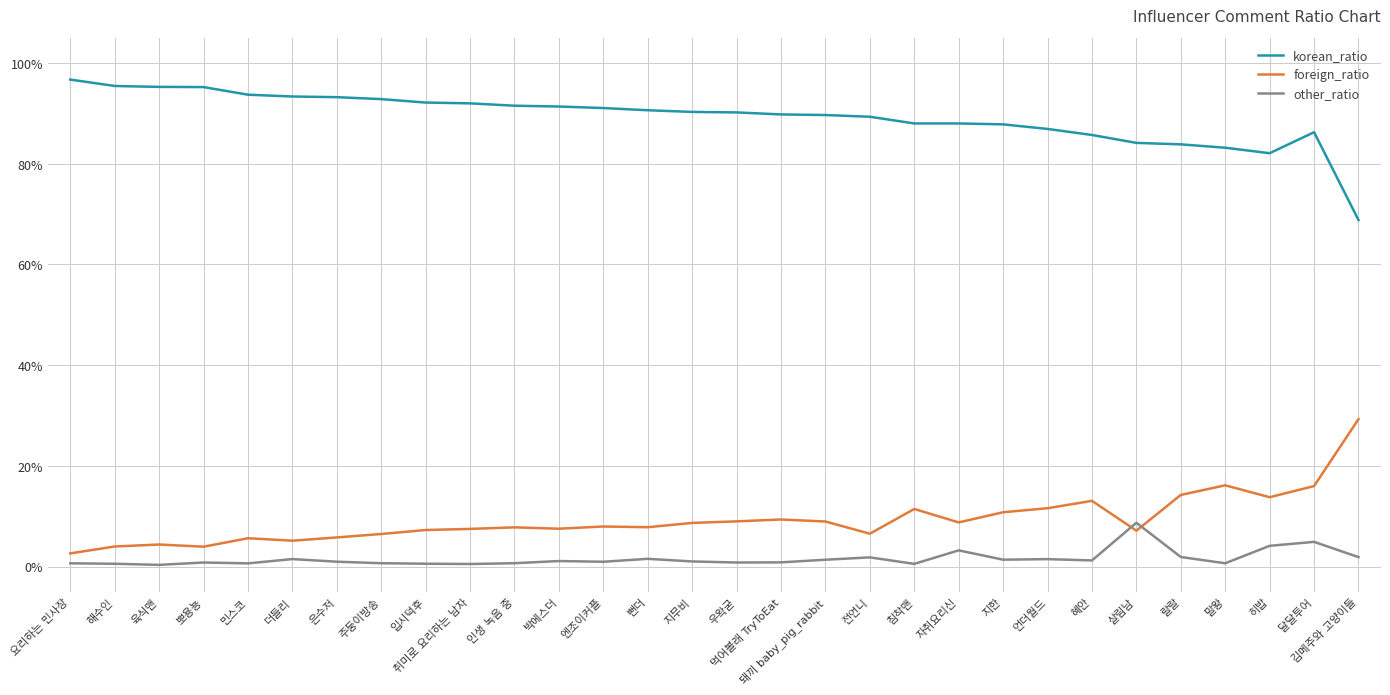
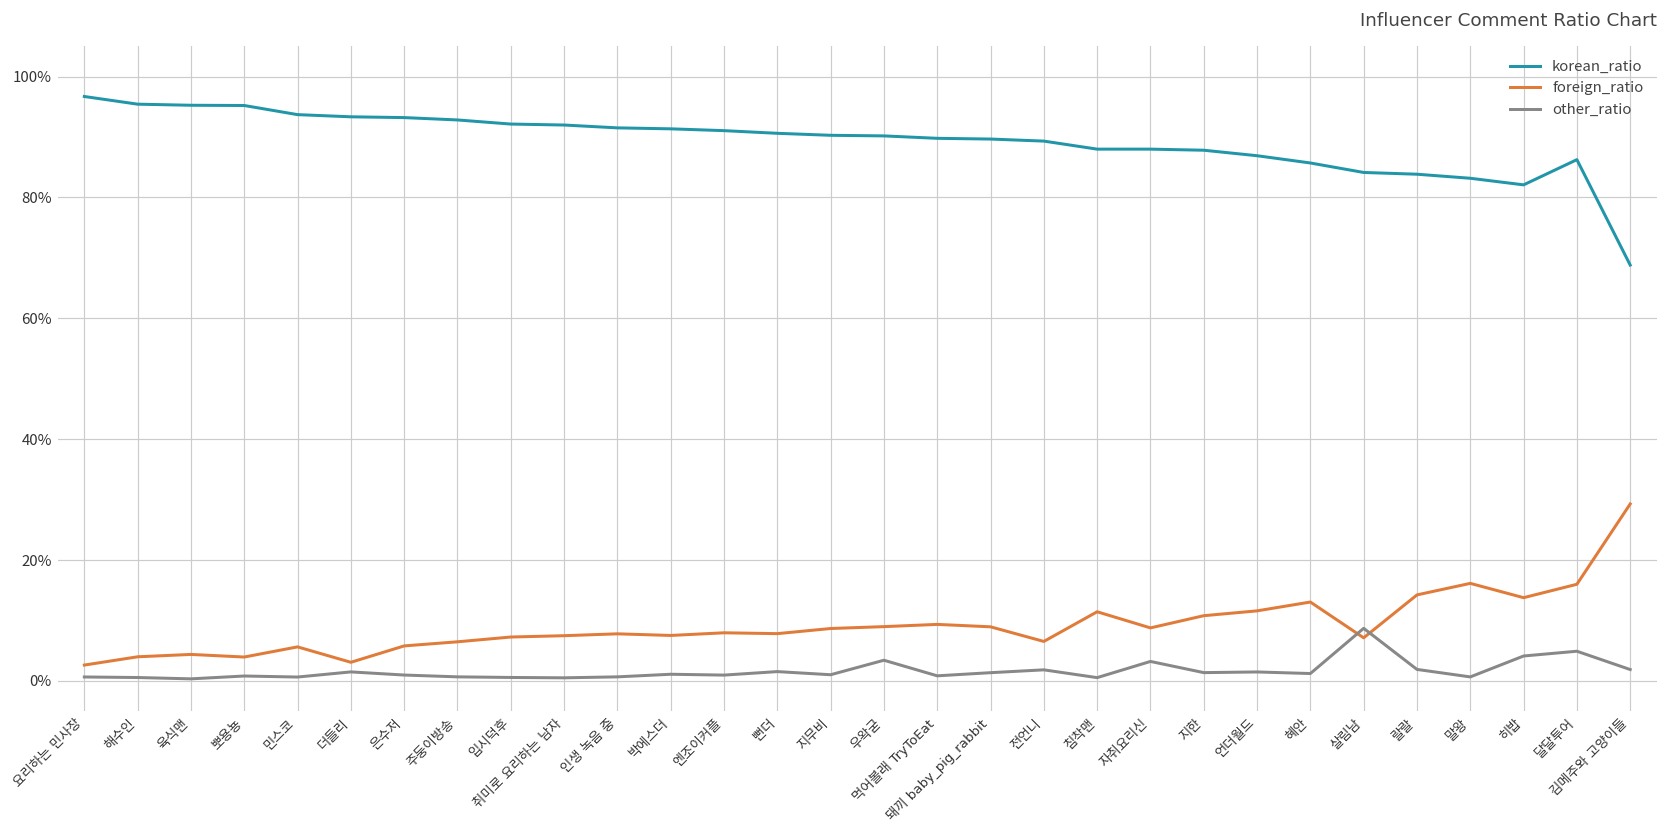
  {
    "korean_ratio": {
      "요리하는 민사장": "97%",
      "해수인": "95%",
      "육식맨": "95%",
      "뽀용뇽": "95%",
      "민스코": "94%",
      "더들리": "93%",
      "은수저": "93%",
      "주둥이방송": "93%",
      "입시덕후": "92%",
      "취미로 요리하는 남자": "92%",
      "인생 녹음 중": "92%",
      "박에스더": "91%",
      "엔조이커플": "91%",
      "뻔더": "91%",
      "지무비": "90%",
      "우왁굳": "90%",
      "먹어볼래 TryToEat": "90%",
      "돼끼 baby_pig_rabbit": "90%",
      "전언니": "89%",
      "침착맨": "88%",
      "자취요리신": "88%",
      "지한": "88%",
      "언더월드": "87%",
      "혜안": "86%",
      "살림남": "84%",
      "랄랄": "84%",
      "말왕": "83%",
      "히밥": "82%",
      "달달투어": "86%",
      "김메주와 고양이들": "69%"
    },
    "foreign_ratio": {
      "요리하는 민사장": "3%",
      "해수인": "4%",
      "육식맨": "4%",
      "뽀용뇽": "4%",
      "민스코": "6%",
-     "더들리": "5%",
+     "더들리": "3%",
      "은수저": "6%",
      "주둥이방송": "6%",
      "입시덕후": "7%",
      "취미로 요리하는 남자": "7%",
      "인생 녹음 중": "8%",
      "박에스더": "8%",
      "엔조이커플": "8%",
      "뻔더": "8%",
      "지무비": "9%",
      "우왁굳": "9%",
      "먹어볼래 TryToEat": "9%",
      "돼끼 baby_pig_rabbit": "9%",
      "전언니": "7%",
      "침착맨": "11%",
      "자취요리신": "9%",
      "지한": "11%",
      "언더월드": "12%",
      "혜안": "13%",
      "살림남": "7%",
      "랄랄": "14%",
      "말왕": "16%",
      "히밥": "14%",
      "달달투어": "16%",
      "김메주와 고양이들": "29%"
    },
    "other_ratio": {
      "요리하는 민사장": "1%",
      "해수인": "1%",
      "육식맨": "0%",
      "뽀용뇽": "1%",
      "민스코": "1%",
      "더들리": "2%",
      "은수저": "1%",
      "주둥이방송": "1%",
      "입시덕후": "1%",
      "취미로 요리하는 남자": "1%",
      "인생 녹음 중": "1%",
      "박에스더": "1%",
      "엔조이커플": "1%",
      "뻔더": "2%",
      "지무비": "1%",
-     "우왁굳": "1%",
+     "우왁굳": "3%",
      "먹어볼래 TryToEat": "1%",
      "돼끼 baby_pig_rabbit": "1%",
      "전언니": "2%",
      "침착맨": "1%",
      "자취요리신": "3%",
      "지한": "1%",
      "언더월드": "1%",
      "혜안": "1%",
      "살림남": "9%",
      "랄랄": "2%",
      "말왕": "1%",
      "히밥": "4%",
      "달달투어": "5%",
      "김메주와 고양이들": "2%"
    }
  }
